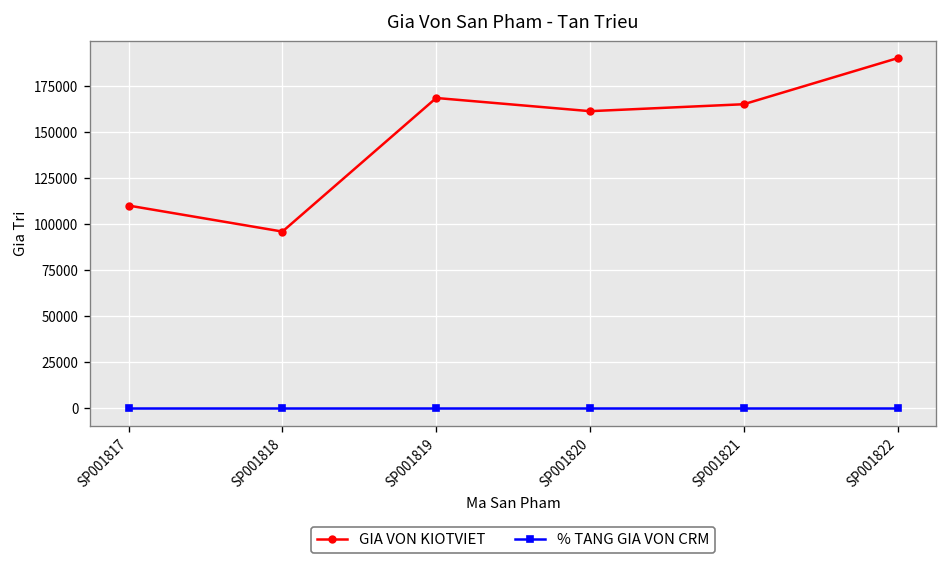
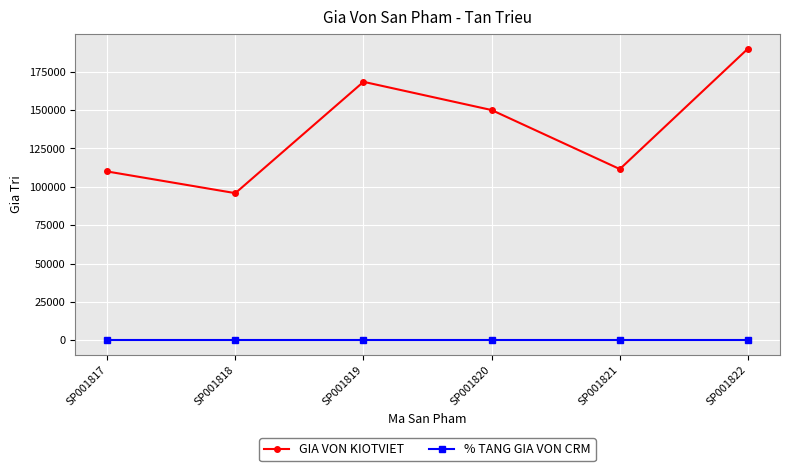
  {
    "GIA VON KIOTVIET": {
      "SP001817": 110000,
      "SP001818": 96000,
      "SP001819": 168000,
-     "SP001820": 161000,
-     "SP001821": 165000,
+     "SP001820": 150000,
+     "SP001821": 112000,
      "SP001822": 190000
    },
    "% TANG GIA VON CRM": {
      "SP001817": 0,
      "SP001818": 0,
      "SP001819": 0,
      "SP001820": 0,
      "SP001821": 0,
      "SP001822": 0
    }
  }
